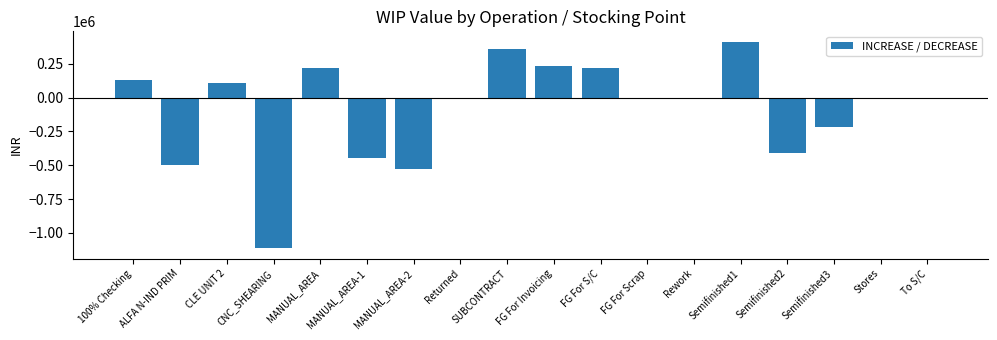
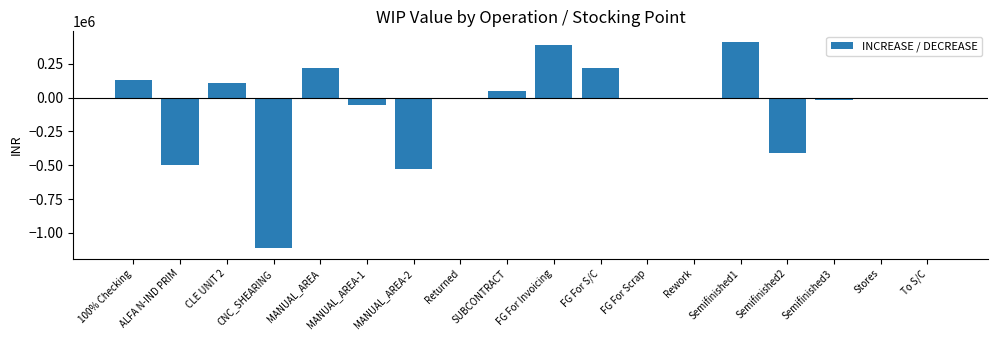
  {
    "100% Checking": 130000,
    "ALFA N-IND PRIM": -500000,
    "CLE UNIT 2": 110000,
    "CNC_SHEARING": -1110000,
    "MANUAL_AREA": 220000,
-   "MANUAL_AREA-1": -440000,
+   "MANUAL_AREA-1": -60000,
    "MANUAL_AREA-2": -530000,
    "Returned": 0,
-   "SUBCONTRACT": 360000,
-   "FG For Invoicing": 230000,
+   "SUBCONTRACT": 50000,
+   "FG For Invoicing": 390000,
    "FG For S/C": 220000,
    "FG For Scrap": 0,
    "Rework": 0,
    "Semifinished1": 410000,
    "Semifinished2": -410000,
-   "Semifinished3": -220000,
+   "Semifinished3": -20000,
    "Stores": 0,
    "To S/C": 0
  }
